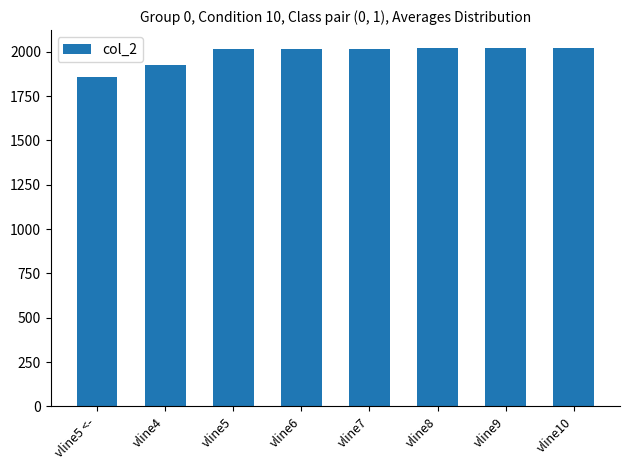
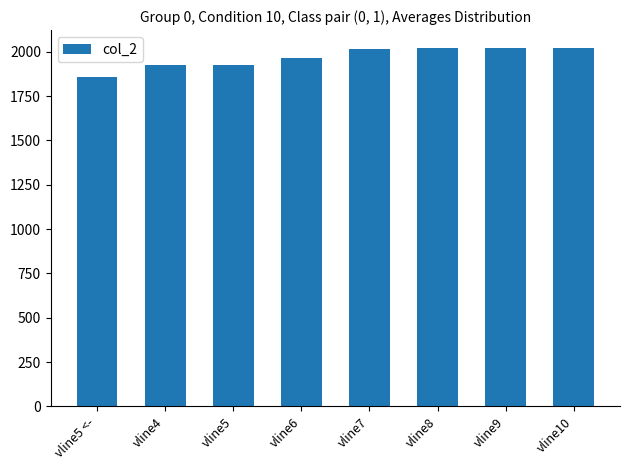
  {
    "vline5 <-": 1860,
    "vline4": 1930,
-   "vline5": 2020,
-   "vline6": 2020,
+   "vline5": 1920,
+   "vline6": 1960,
    "vline7": 2020,
    "vline8": 2020,
    "vline9": 2020,
    "vline10": 2020
  }
